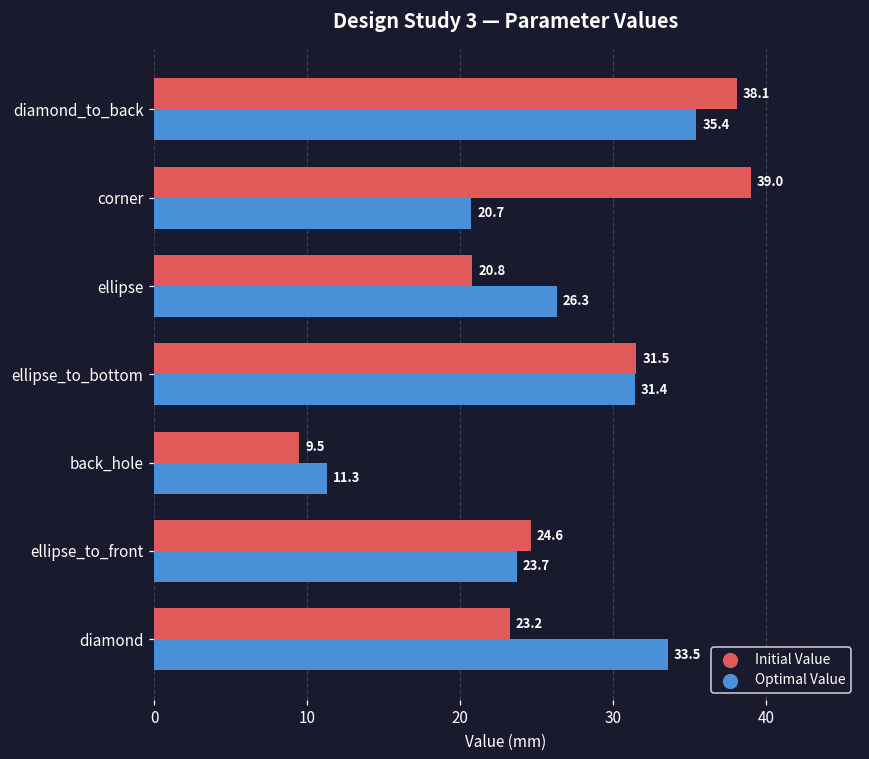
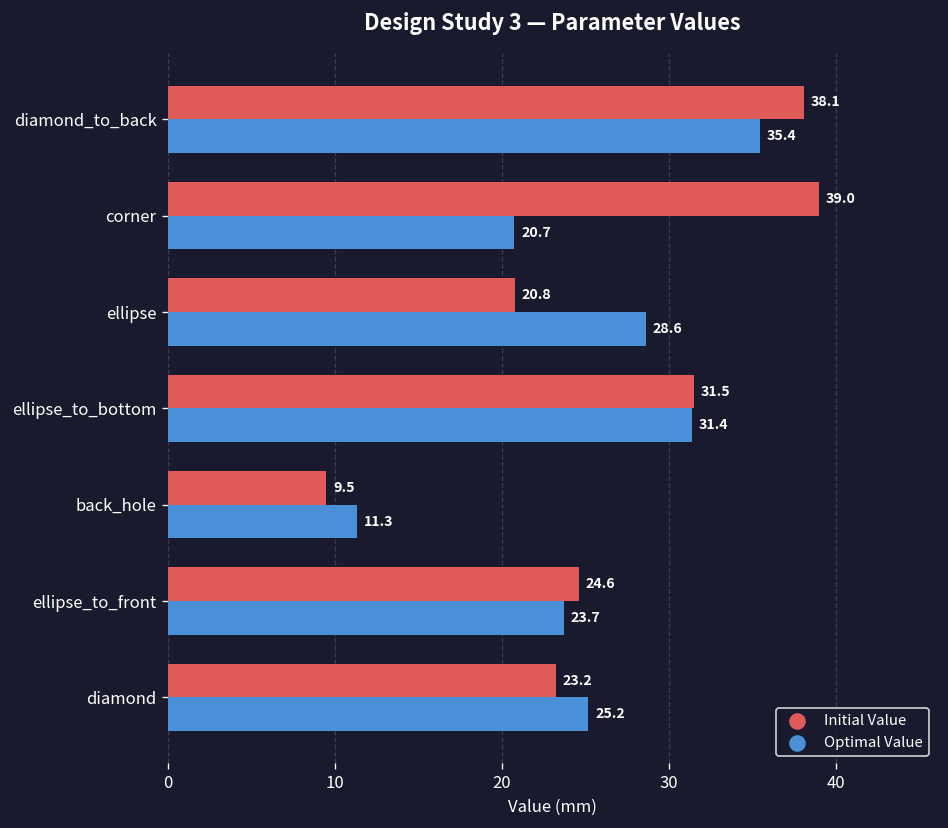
  {
    "Initial Value": {
      "diamond_to_back": 38.1,
      "corner": 39.0,
      "ellipse": 20.8,
      "ellipse_to_bottom": 31.5,
      "back_hole": 9.5,
      "ellipse_to_front": 24.6,
      "diamond": 23.2
    },
    "Optimal Value": {
      "diamond_to_back": 35.4,
      "corner": 20.7,
-     "ellipse": 26.3,
+     "ellipse": 28.6,
      "ellipse_to_bottom": 31.4,
      "back_hole": 11.3,
      "ellipse_to_front": 23.7,
-     "diamond": 33.5
+     "diamond": 25.2
    }
  }
